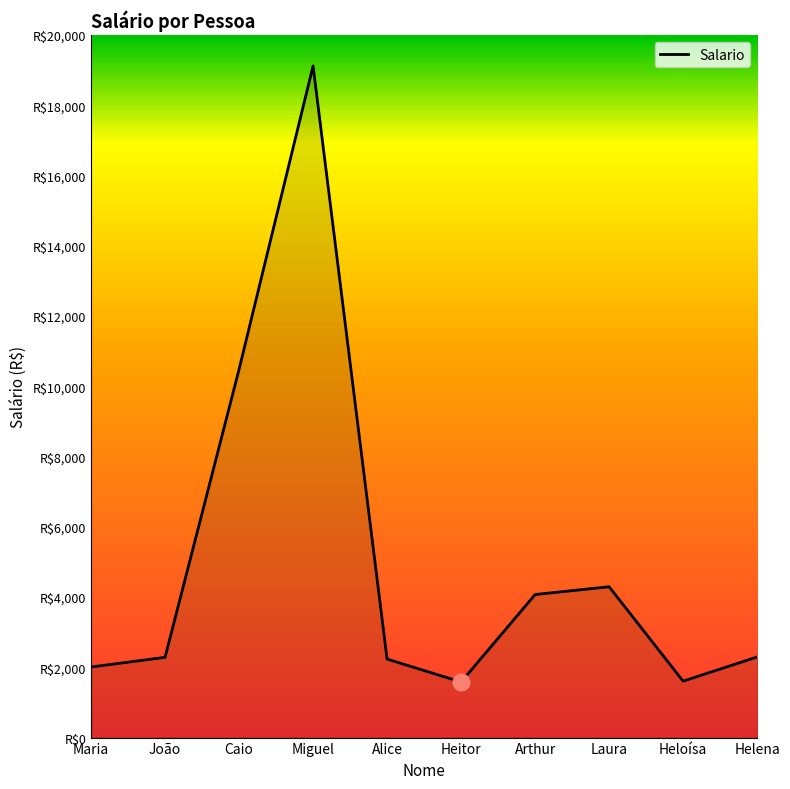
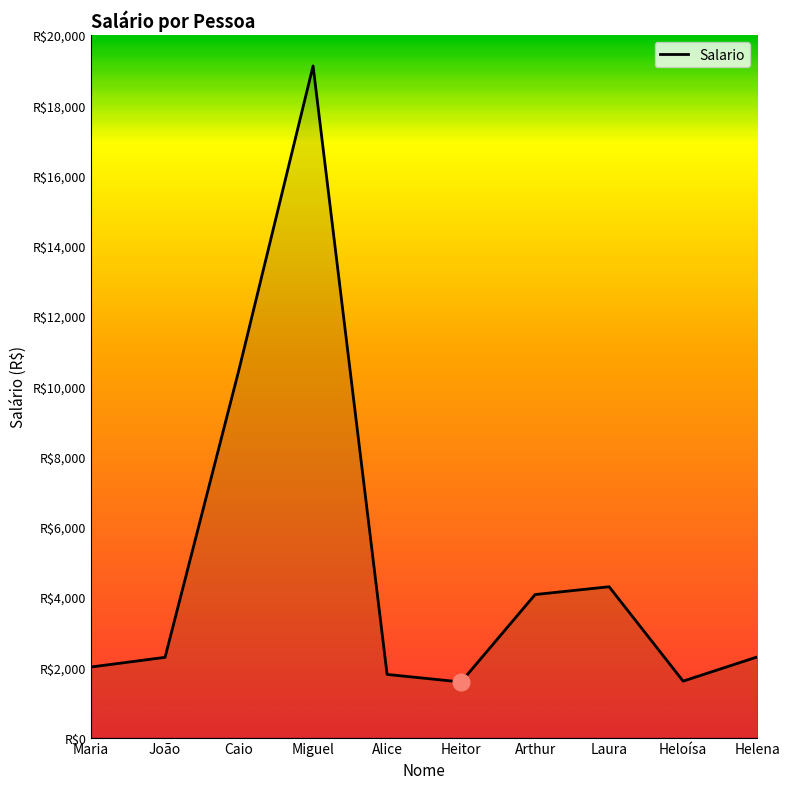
  {
    "Salario": {
      "Maria": "R$2,000",
      "João": "R$2,300",
      "Caio": "R$10,500",
      "Miguel": "R$19,100",
-     "Alice": "R$2,200",
+     "Alice": "R$1,800",
      "Arthur": "R$4,100",
      "Laura": "R$4,300",
      "Heloísa": "R$1,600",
      "Helena": "R$2,300"
    }
  }
